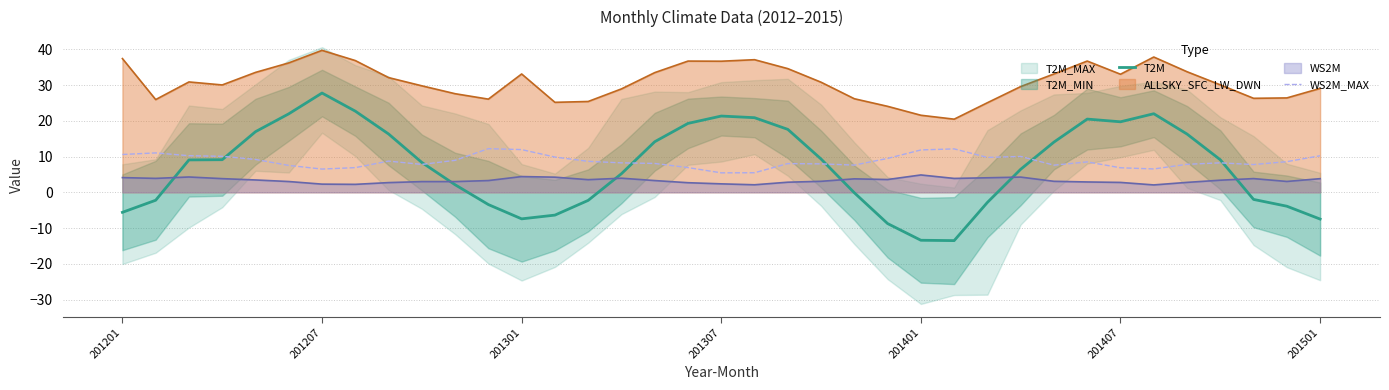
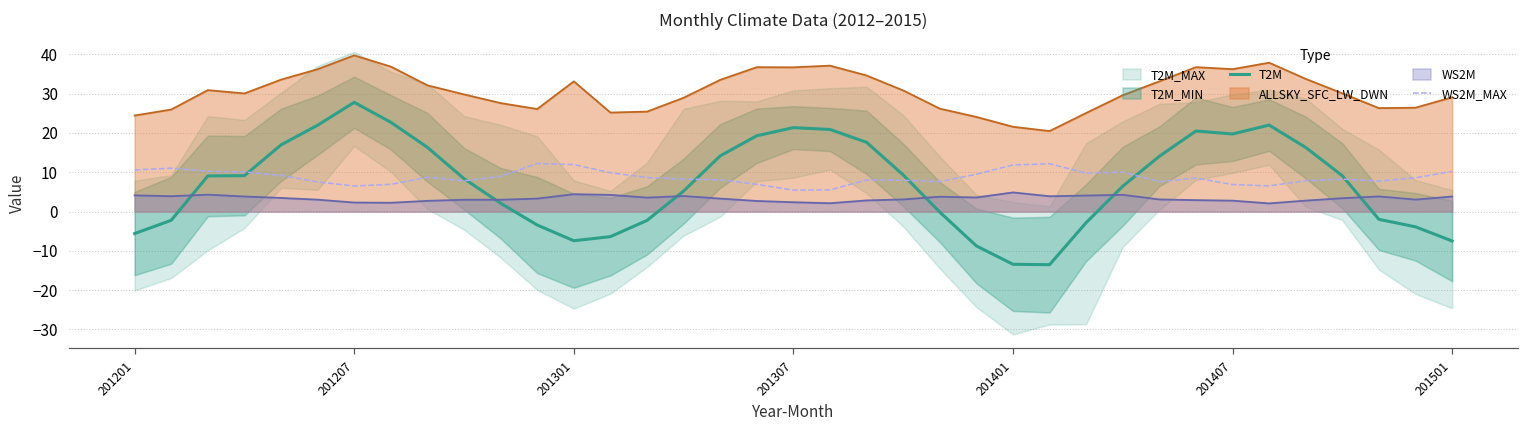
  {
    "ALLSKY_SFC_LW_DWN": {
-     "201201": 37,
+     "201201": 24,
      "201207": 40,
      "201301": 33,
      "201307": 37,
      "201401": 22,
-     "201407": 33,
+     "201407": 36,
      "201501": 29
    }
  }
